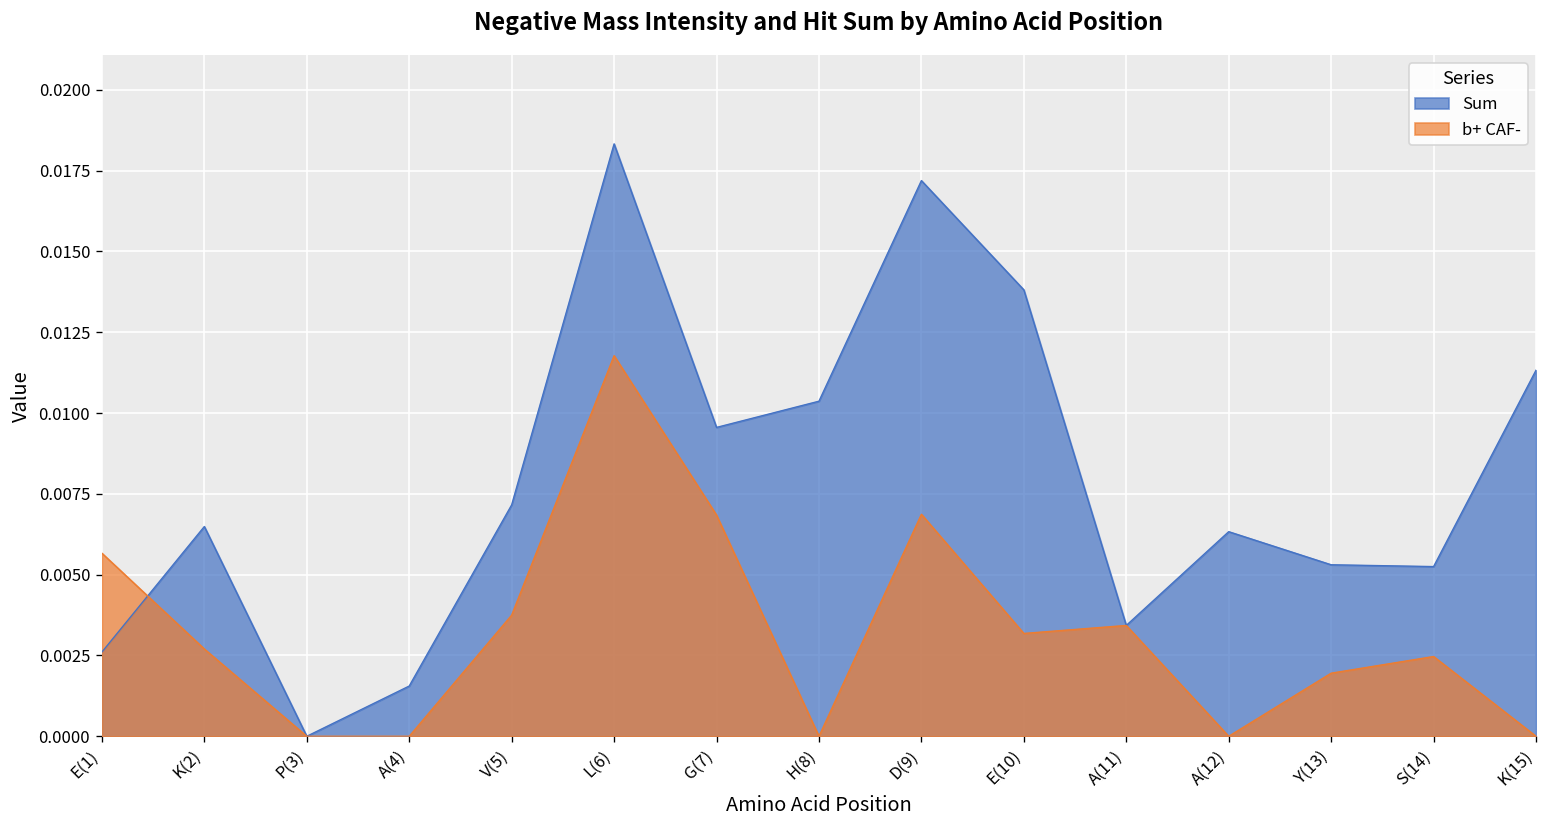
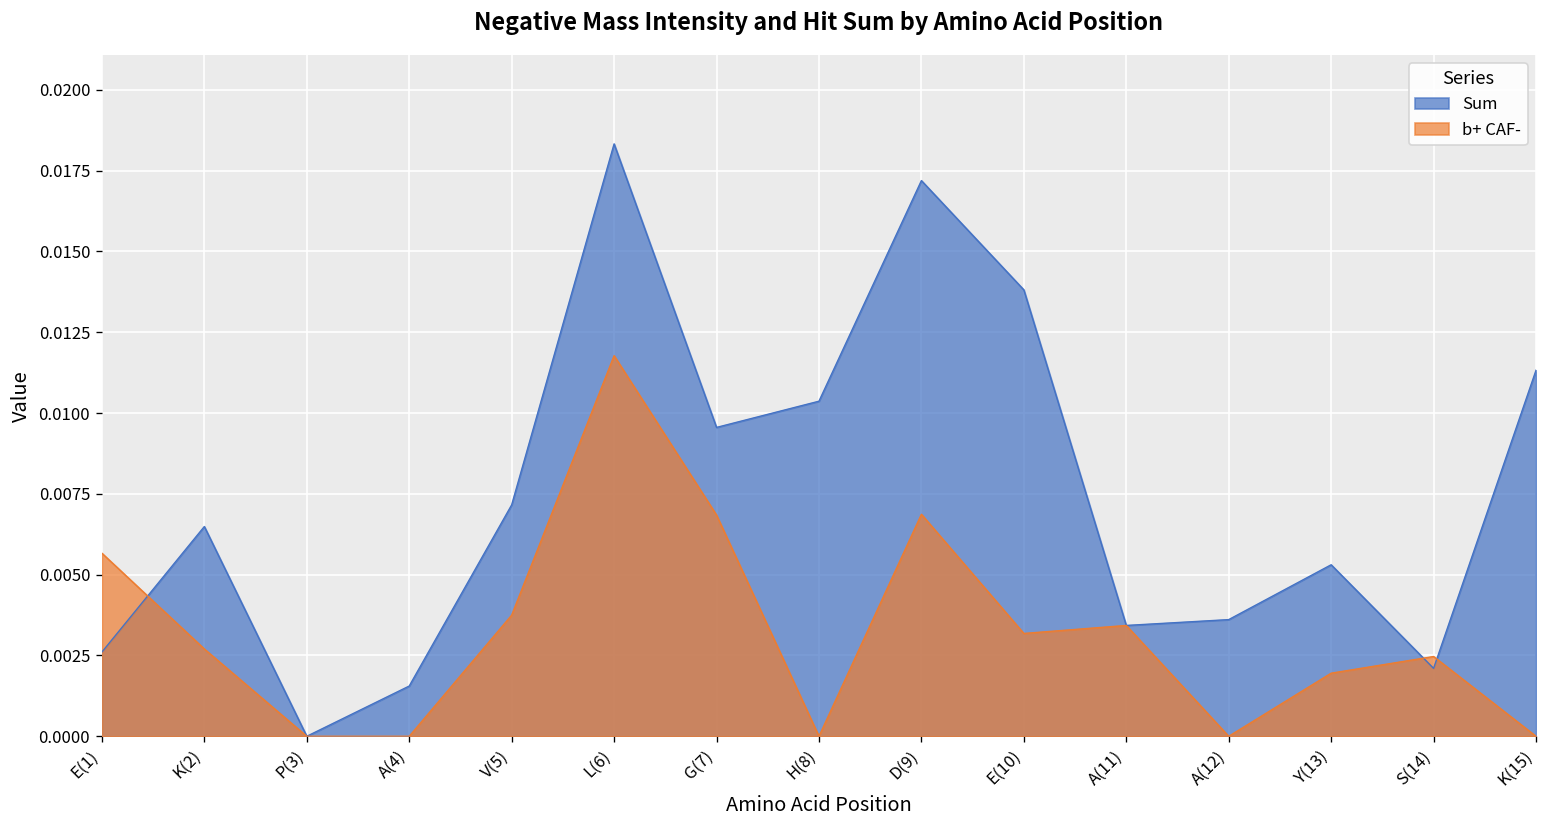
  {
    "Sum": {
      "E(1)": 0.0026,
      "K(2)": 0.0065,
      "A(4)": 0.0016,
      "V(5)": 0.0072,
      "L(6)": 0.0183,
      "G(7)": 0.0096,
      "H(8)": 0.0104,
      "D(9)": 0.0172,
      "E(10)": 0.0138,
-     "A(12)": 0.0063,
+     "A(12)": 0.0036,
      "Y(13)": 0.0053,
-     "S(14)": 0.0053,
+     "S(14)": 0.0021,
      "K(15)": 0.0113
    },
    "b+ CAF-": {
      "E(1)": 0.0057,
      "K(2)": 0.0027,
      "A(4)": 0.0000,
      "V(5)": 0.0037,
      "L(6)": 0.0118,
      "G(7)": 0.0068,
      "H(8)": 0.0000,
      "D(9)": 0.0069,
      "E(10)": 0.0032,
      "A(12)": 0.0000,
      "Y(13)": 0.0020,
      "S(14)": 0.0025,
      "K(15)": 0.0000
    }
  }
